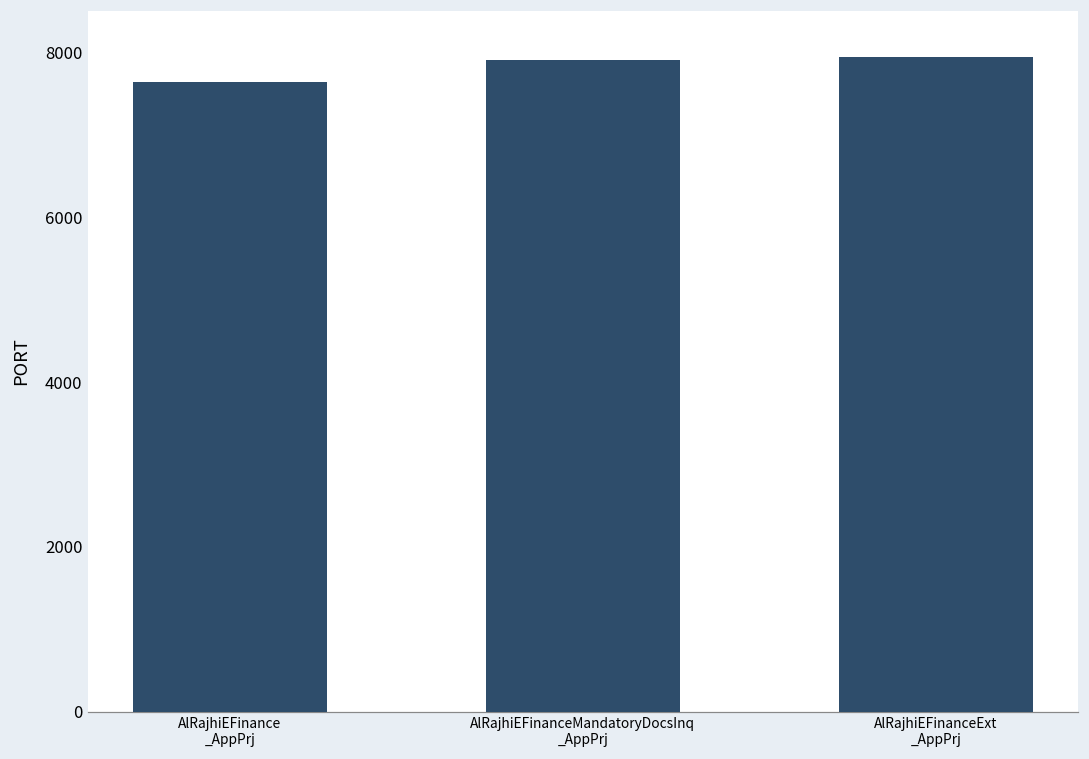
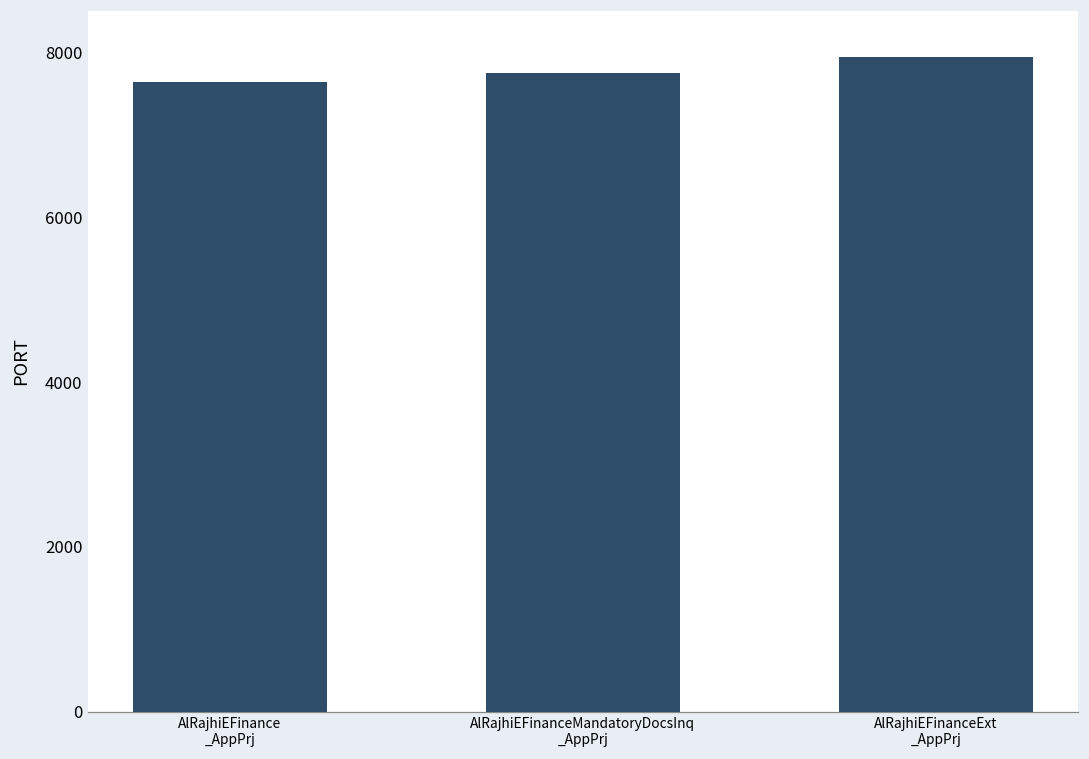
  {
    "AlRajhiEFinance _AppPrj": 7600,
-   "AlRajhiEFinanceMandatoryDocsInq _AppPrj": 7900,
+   "AlRajhiEFinanceMandatoryDocsInq _AppPrj": 7700,
    "AlRajhiEFinanceExt _AppPrj": 7900
  }
